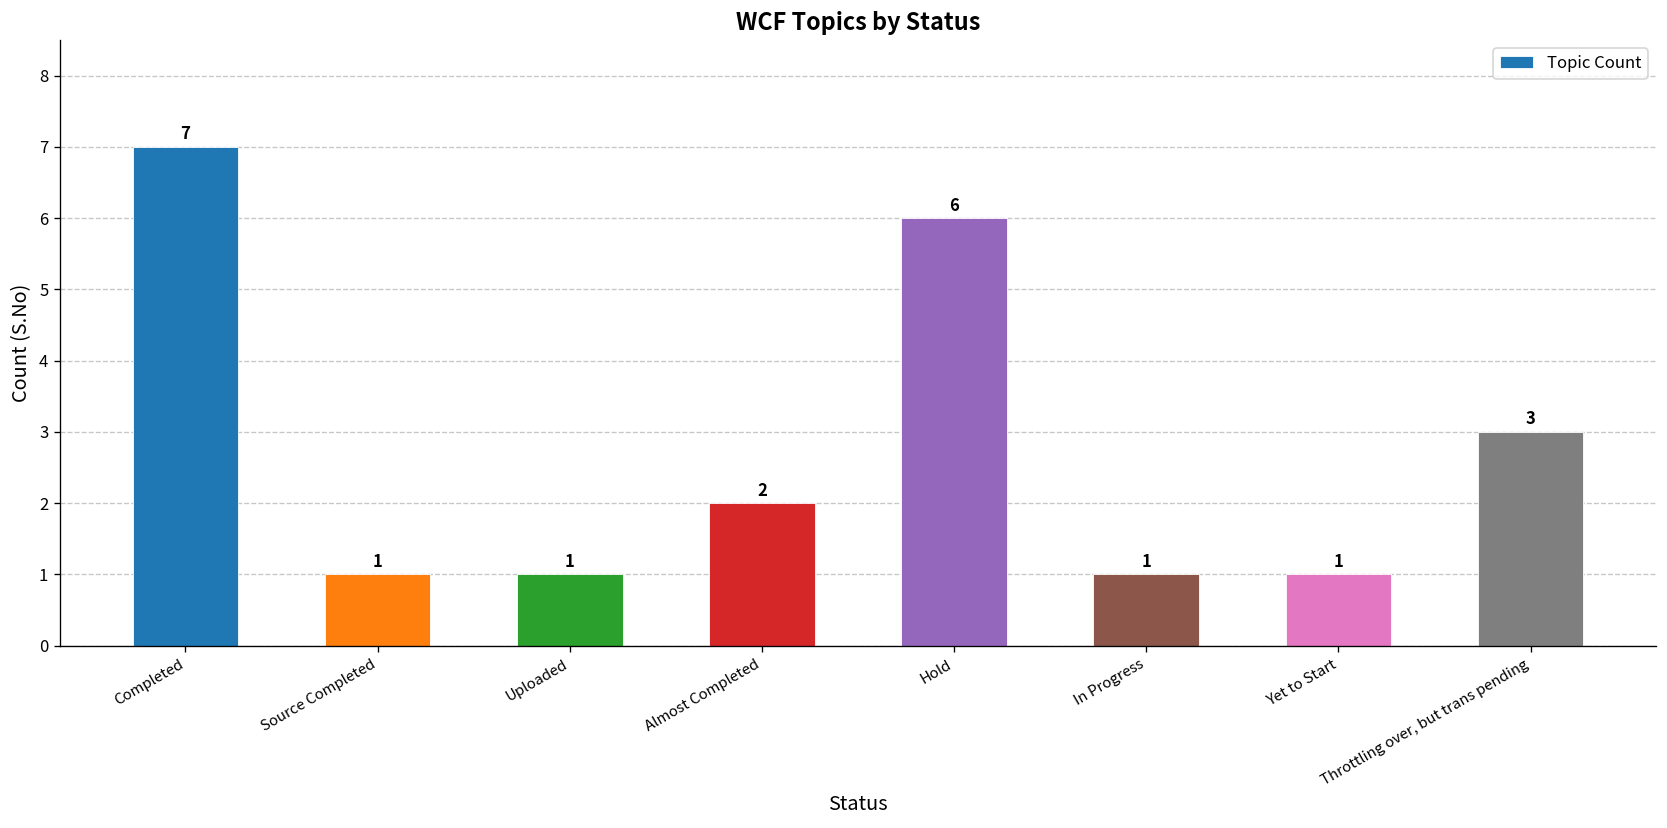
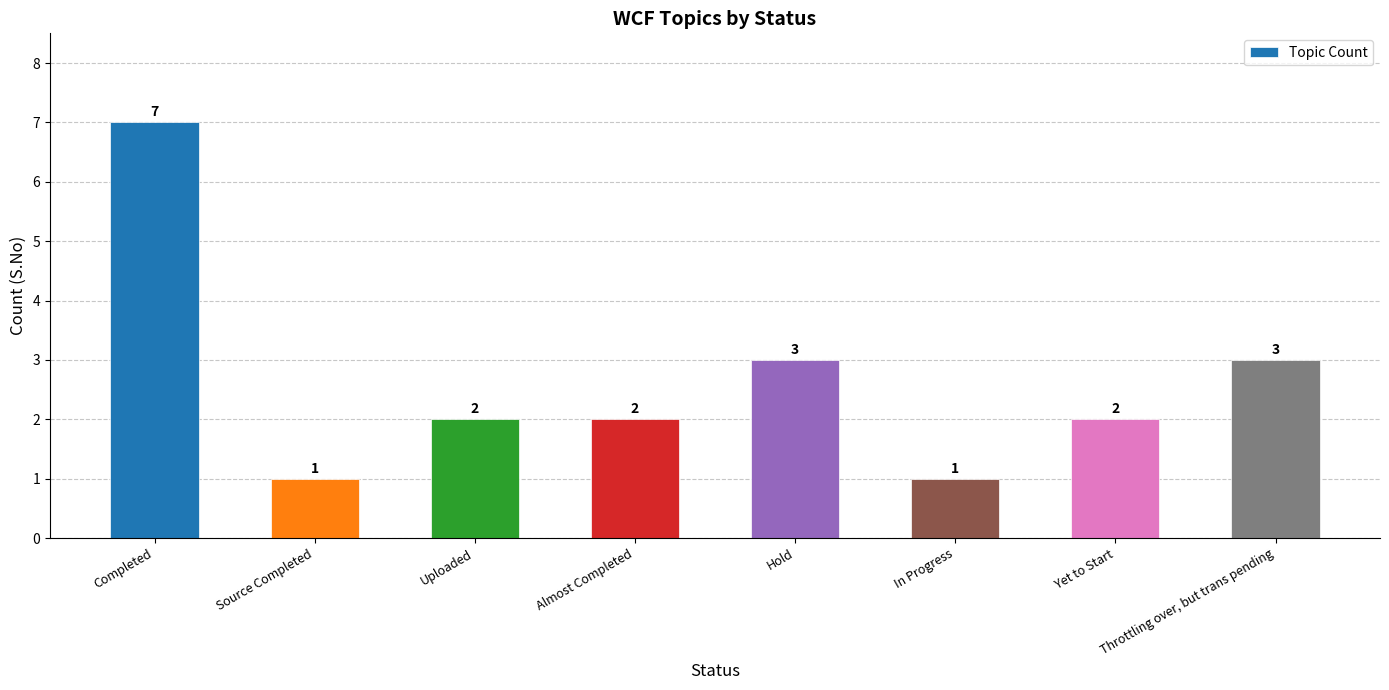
  {
    "Completed": 7,
    "Source Completed": 1,
-   "Uploaded": 1,
+   "Uploaded": 2,
    "Almost Completed": 2,
-   "Hold": 6,
+   "Hold": 3,
    "In Progress": 1,
-   "Yet to Start": 1,
+   "Yet to Start": 2,
    "Throttling over, but trans pending": 3
  }
